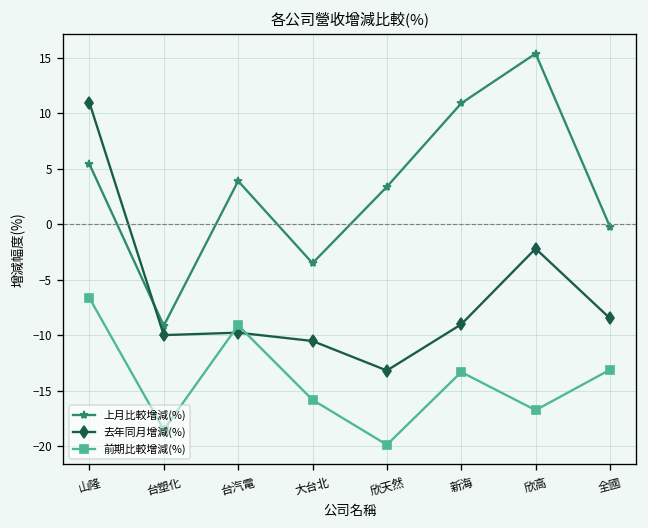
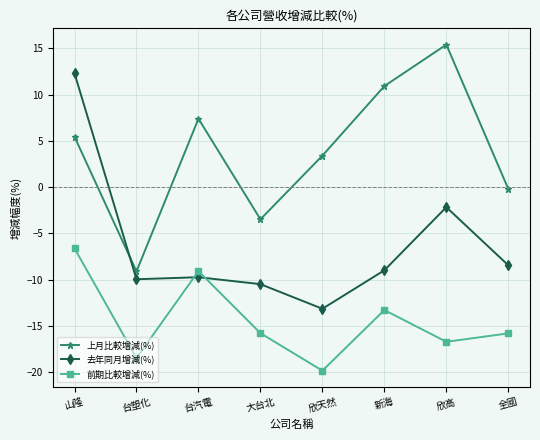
  {
    "上月比較增減(%)": {
      "山隆": 5,
      "台塑化": -9,
-     "台汽電": 4,
+     "台汽電": 7,
      "大台北": -3,
      "欣天然": 3,
      "新海": 11,
      "欣高": 15,
      "全國": 0
    },
    "去年同月增減(%)": {
-     "山隆": 11,
+     "山隆": 12,
      "台塑化": -10,
      "台汽電": -10,
      "大台北": -11,
      "欣天然": -13,
      "新海": -9,
      "欣高": -2,
      "全國": -8
    },
    "前期比較增減(%)": {
      "山隆": -7,
      "台汽電": -9,
      "大台北": -16,
      "欣天然": -20,
      "新海": -13,
      "欣高": -17,
-     "全國": -13
+     "全國": -16
    }
  }
